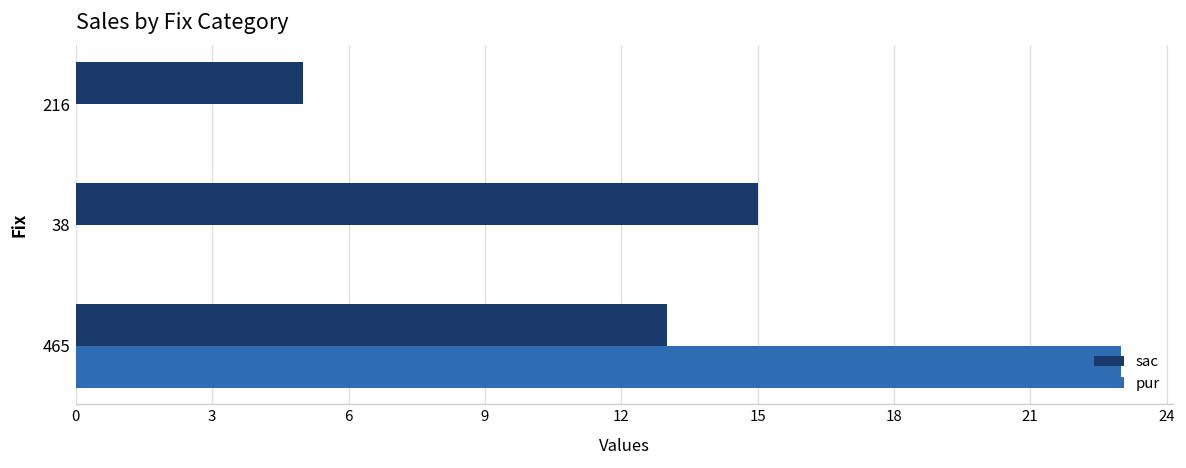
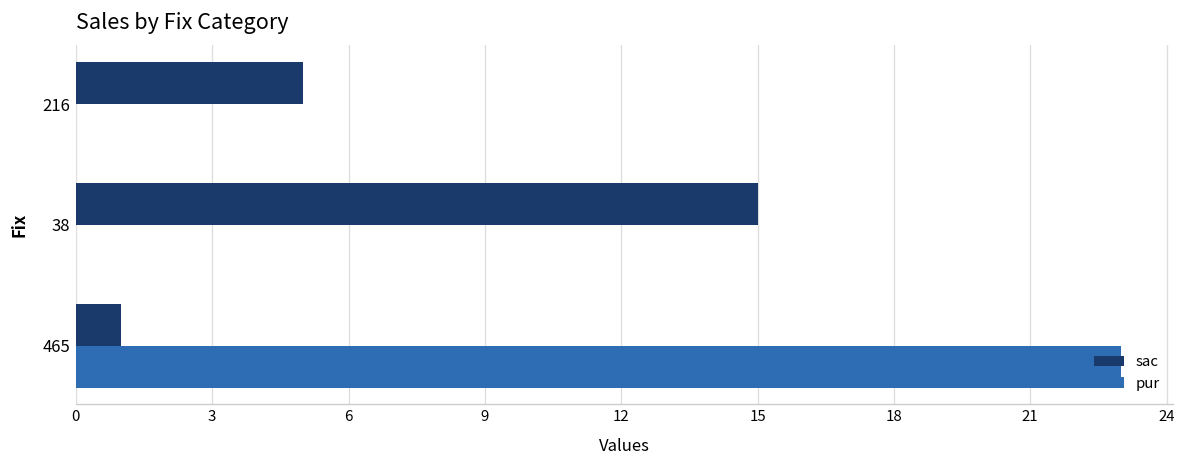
  {
    "sac": {
      "216": 5,
      "38": 15,
-     "465": 13
+     "465": 1
    },
    "pur": {
      "216": 0,
      "38": 0,
      "465": 23
    }
  }
